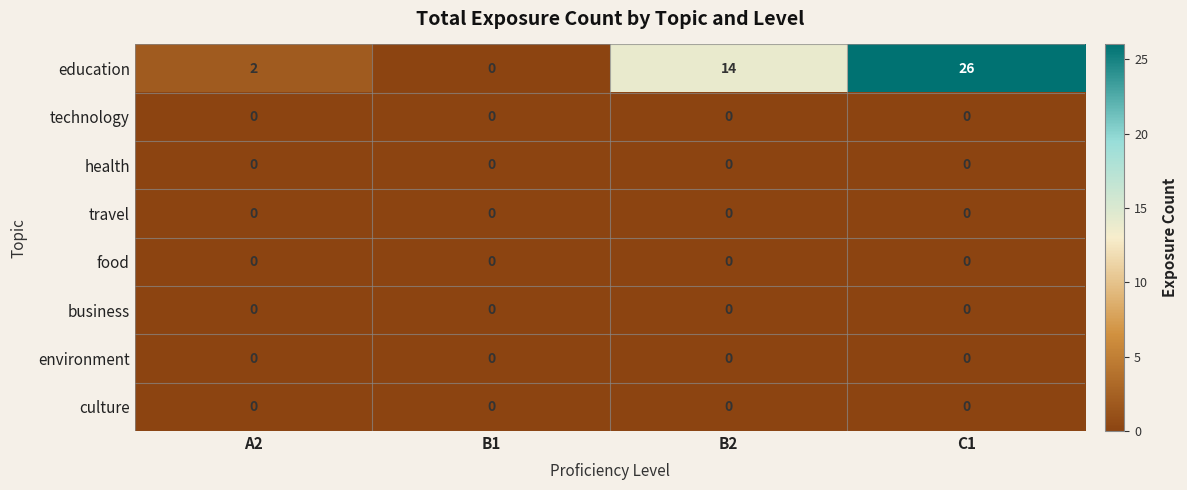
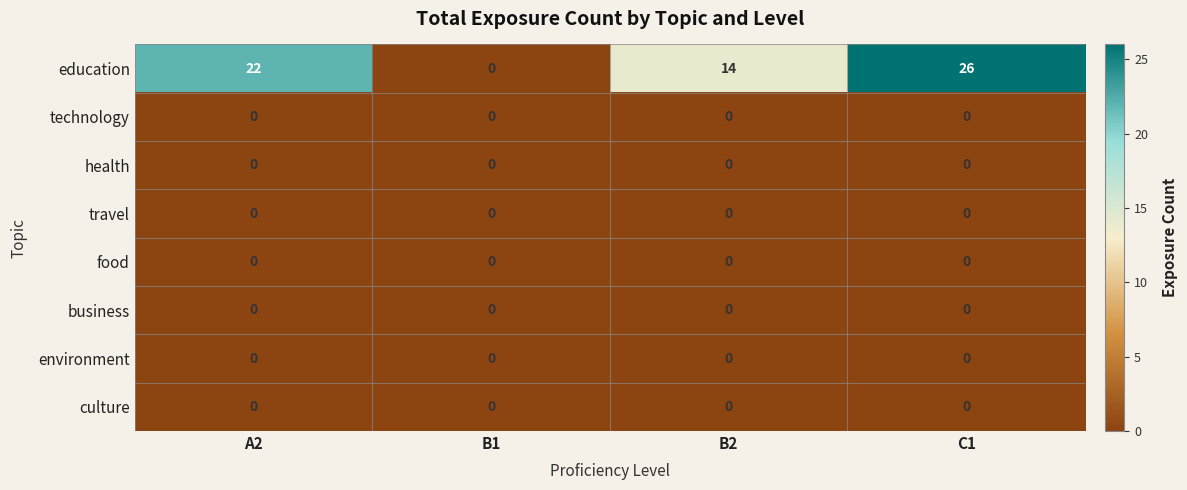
  {
    "education": {
-     "A2": 2,
+     "A2": 22,
      "B1": 0,
      "B2": 14,
      "C1": 26
    },
    "technology": {
      "A2": 0,
      "B1": 0,
      "B2": 0,
      "C1": 0
    },
    "health": {
      "A2": 0,
      "B1": 0,
      "B2": 0,
      "C1": 0
    },
    "travel": {
      "A2": 0,
      "B1": 0,
      "B2": 0,
      "C1": 0
    },
    "food": {
      "A2": 0,
      "B1": 0,
      "B2": 0,
      "C1": 0
    },
    "business": {
      "A2": 0,
      "B1": 0,
      "B2": 0,
      "C1": 0
    },
    "environment": {
      "A2": 0,
      "B1": 0,
      "B2": 0,
      "C1": 0
    },
    "culture": {
      "A2": 0,
      "B1": 0,
      "B2": 0,
      "C1": 0
    }
  }
